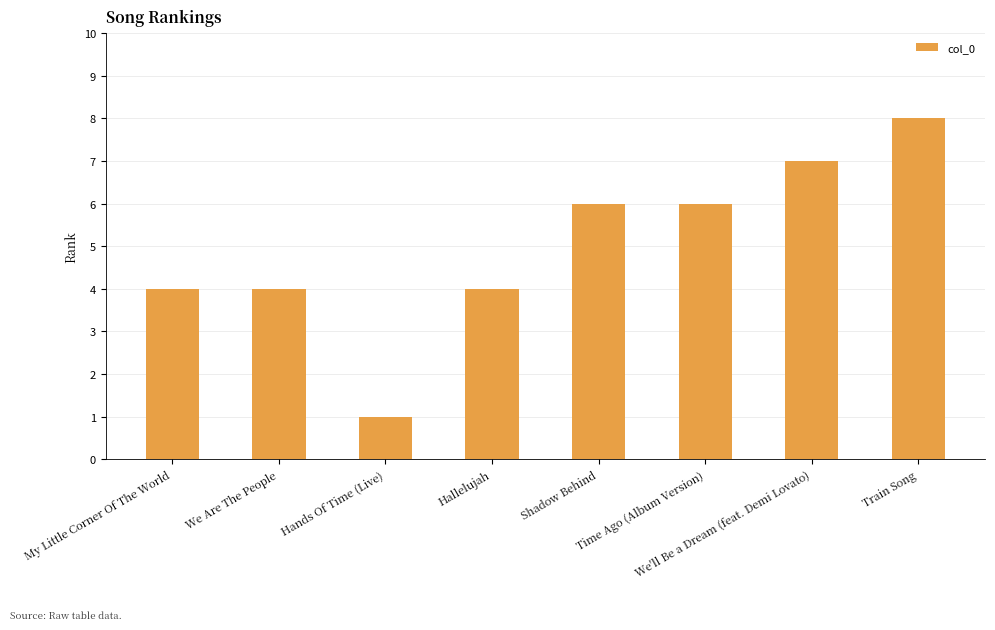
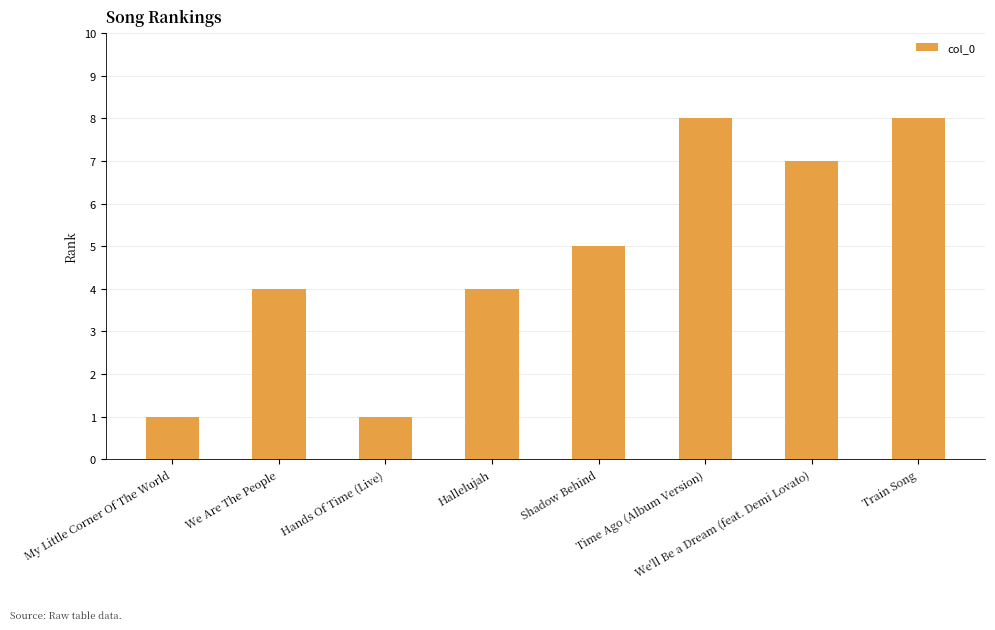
  {
-   "My Little Corner Of The World": 4,
+   "My Little Corner Of The World": 1,
    "We Are The People": 4,
    "Hands Of Time (Live)": 1,
    "Hallelujah": 4,
-   "Shadow Behind": 6,
-   "Time Ago (Album Version)": 6,
+   "Shadow Behind": 5,
+   "Time Ago (Album Version)": 8,
    "We'll Be a Dream (feat. Demi Lovato)": 7,
    "Train Song": 8
  }
